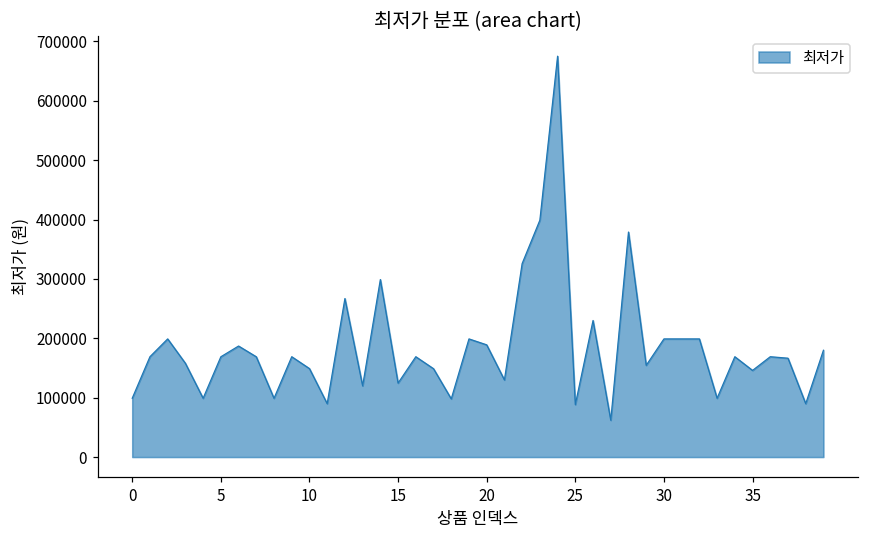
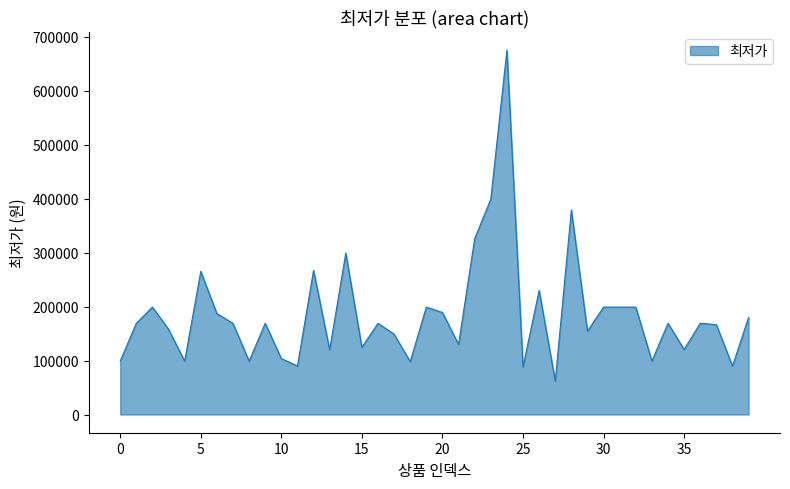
  {
    "0": 100000,
-   "5": 170000,
-   "10": 150000,
+   "5": 270000,
+   "10": 100000,
    "15": 120000,
    "20": 190000,
    "25": 90000,
    "30": 200000,
-   "35": 150000
+   "35": 120000
  }
